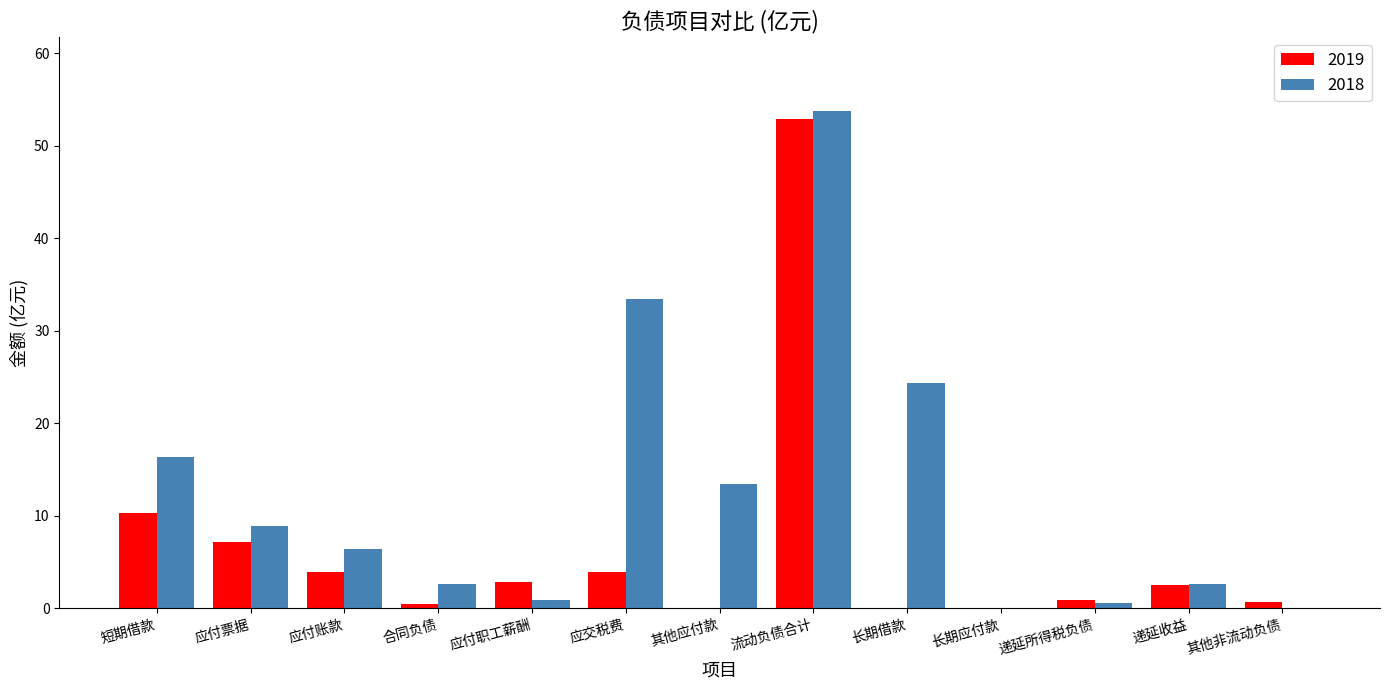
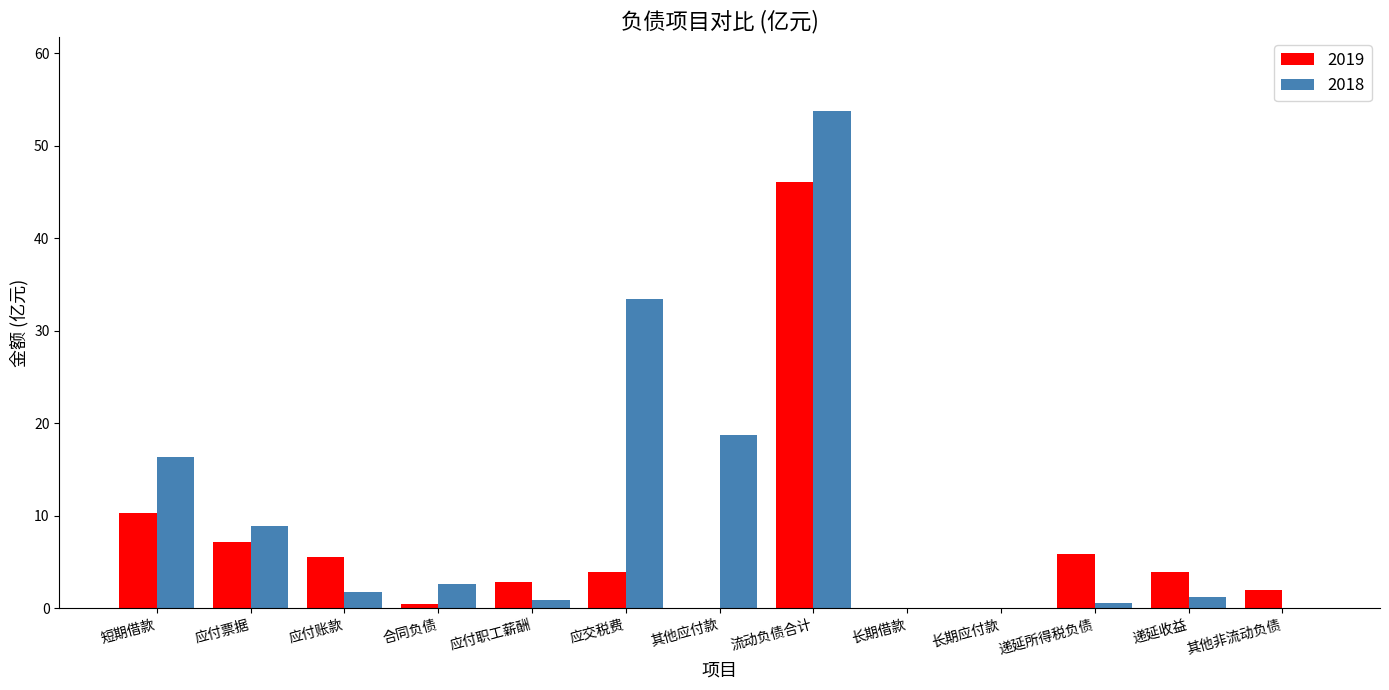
  {
    "2019": {
      "短期借款": 10,
      "应付票据": 7,
-     "应付账款": 4,
+     "应付账款": 5,
      "合同负债": 0,
      "应付职工薪酬": 3,
      "应交税费": 4,
      "其他应付款": 0,
-     "流动负债合计": 53,
+     "流动负债合计": 46,
      "长期借款": 0,
      "长期应付款": 0,
-     "递延所得税负债": 1,
-     "递延收益": 2,
-     "其他非流动负债": 1
+     "递延所得税负债": 6,
+     "递延收益": 4,
+     "其他非流动负债": 2
    },
    "2018": {
      "短期借款": 16,
      "应付票据": 9,
-     "应付账款": 6,
+     "应付账款": 2,
      "合同负债": 3,
      "应付职工薪酬": 1,
      "应交税费": 33,
-     "其他应付款": 13,
+     "其他应付款": 19,
      "流动负债合计": 54,
-     "长期借款": 24,
+     "长期借款": 0,
      "长期应付款": 0,
      "递延所得税负债": 1,
-     "递延收益": 3,
+     "递延收益": 1,
      "其他非流动负债": 0
    }
  }
